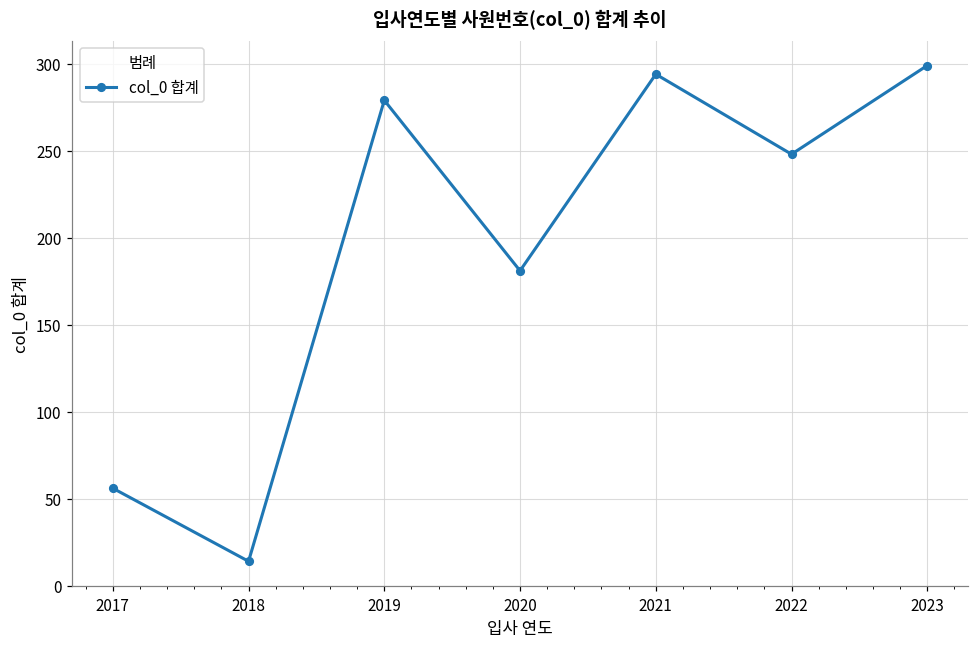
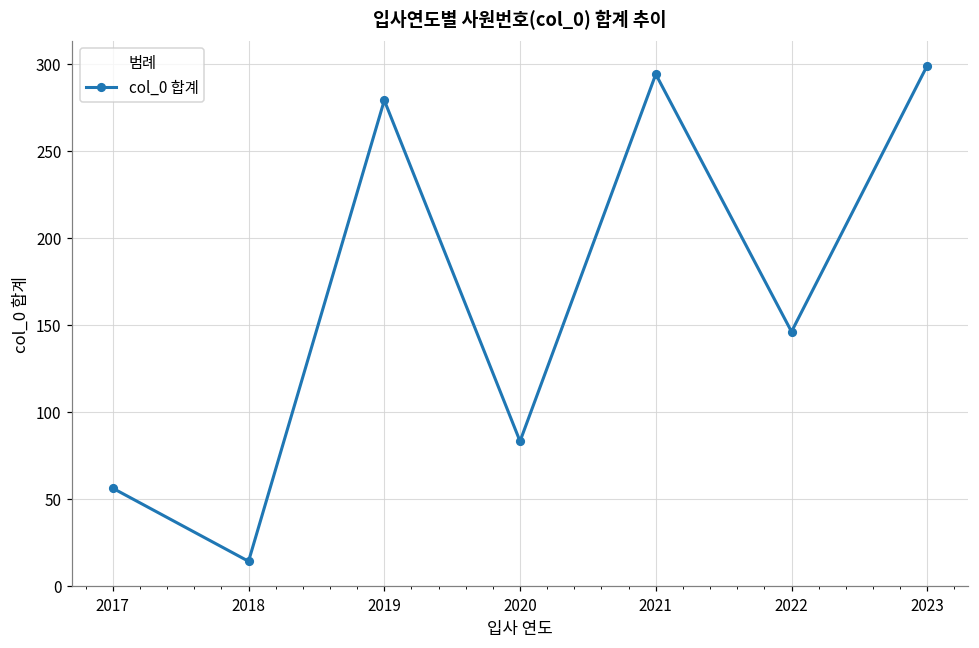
  {
    "2017": 56,
    "2018": 14,
    "2019": 279,
-   "2020": 181,
+   "2020": 83,
    "2021": 294,
-   "2022": 248,
+   "2022": 146,
    "2023": 299
  }
